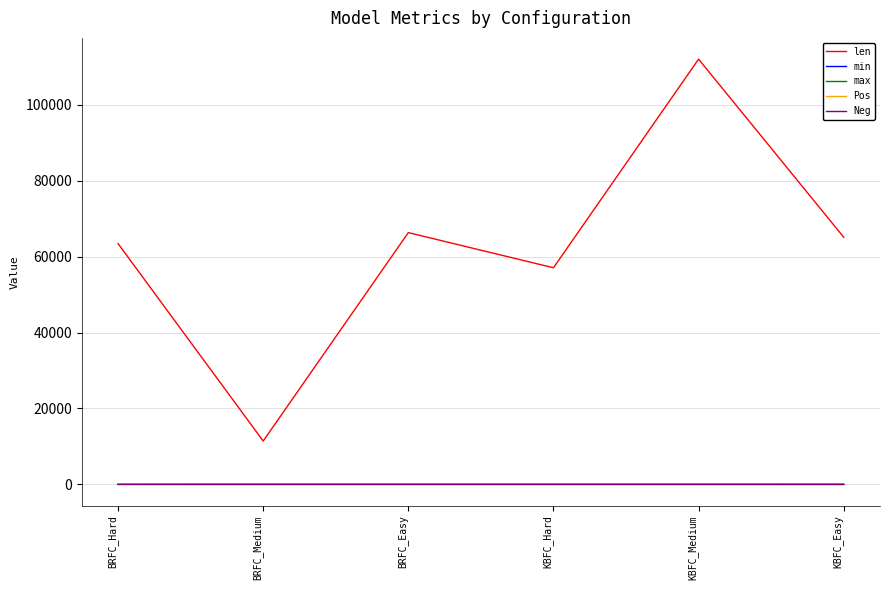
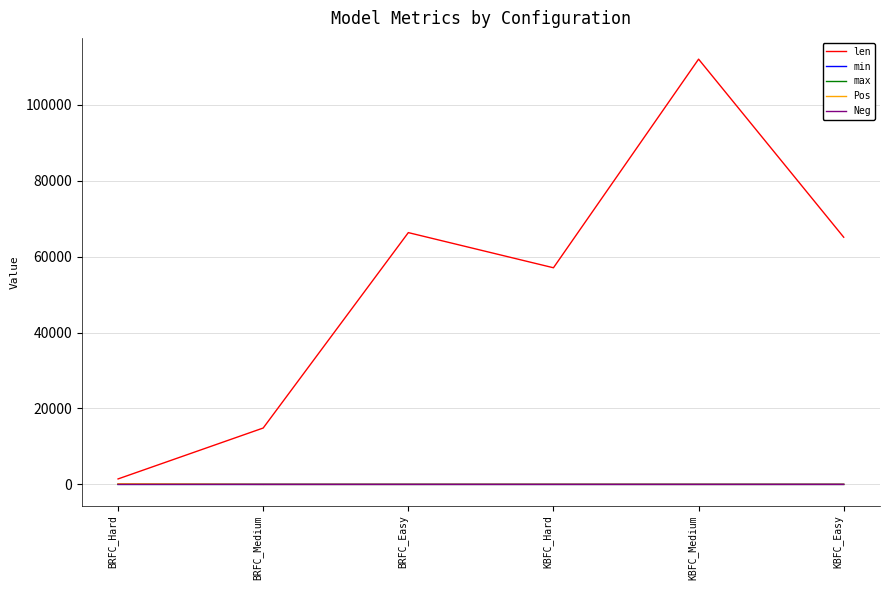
  {
    "len": {
-     "BRFC_Hard": 63000,
-     "BRFC_Medium": 11000,
+     "BRFC_Hard": 1000,
+     "BRFC_Medium": 15000,
      "BRFC_Easy": 66000,
      "KBFC_Hard": 57000,
      "KBFC_Medium": 112000,
      "KBFC_Easy": 65000
    },
    "Neg": {
      "BRFC_Hard": 0,
      "BRFC_Medium": 0,
      "BRFC_Easy": 0,
      "KBFC_Hard": 0,
      "KBFC_Medium": 0,
      "KBFC_Easy": 0
    }
  }
